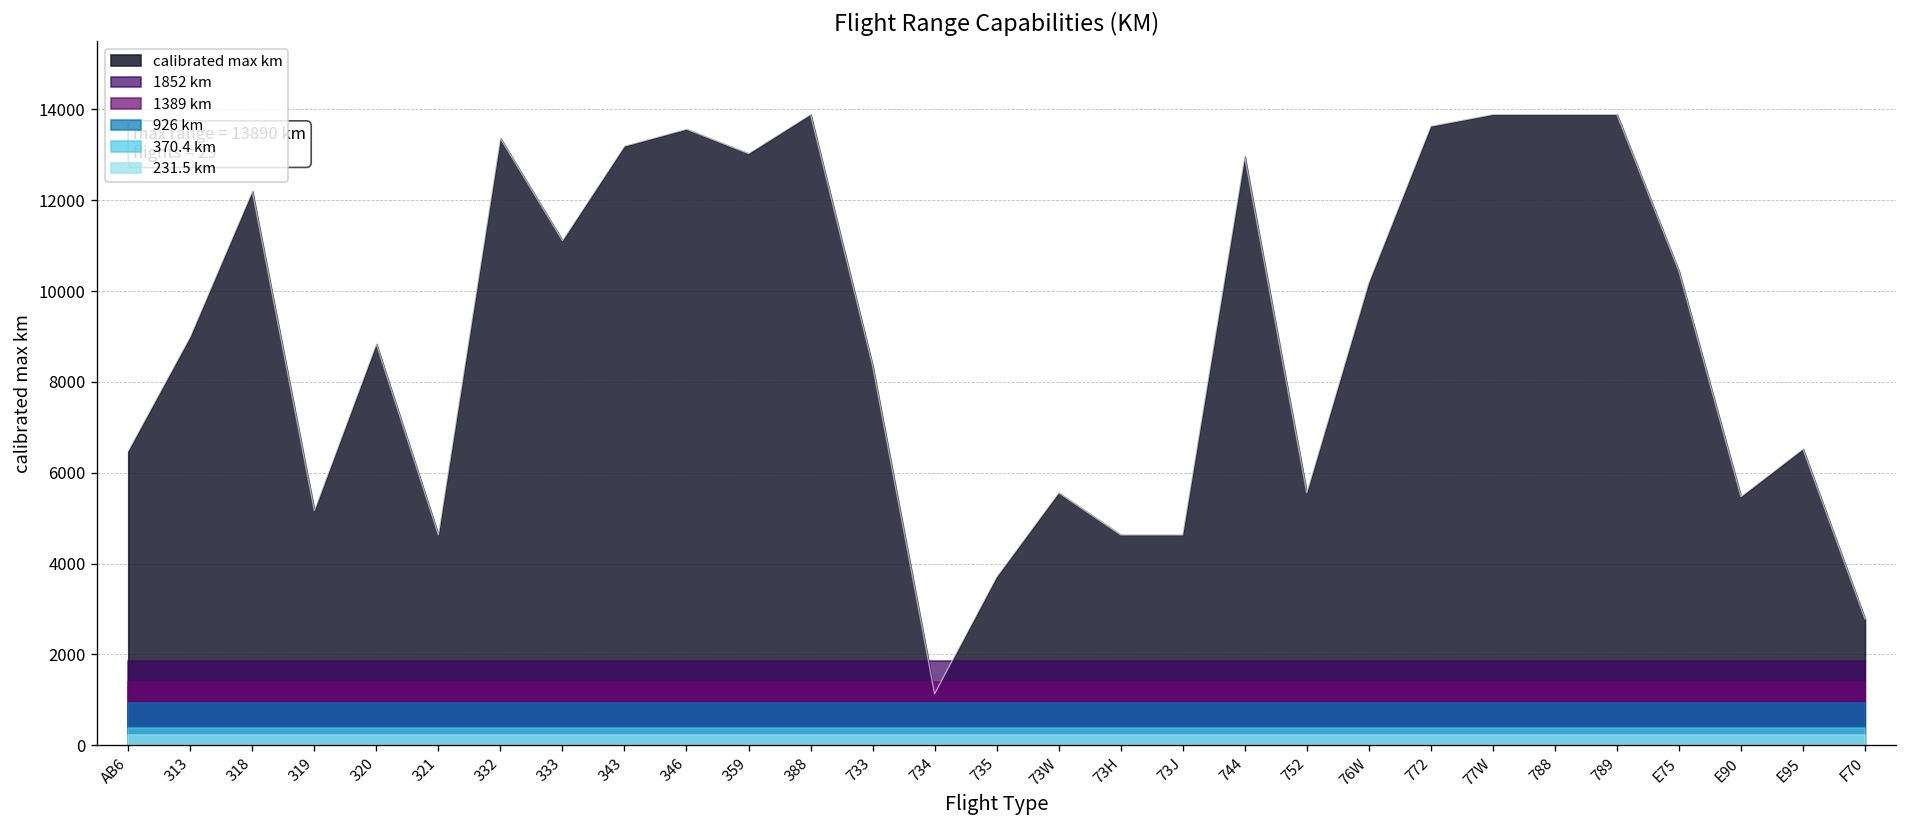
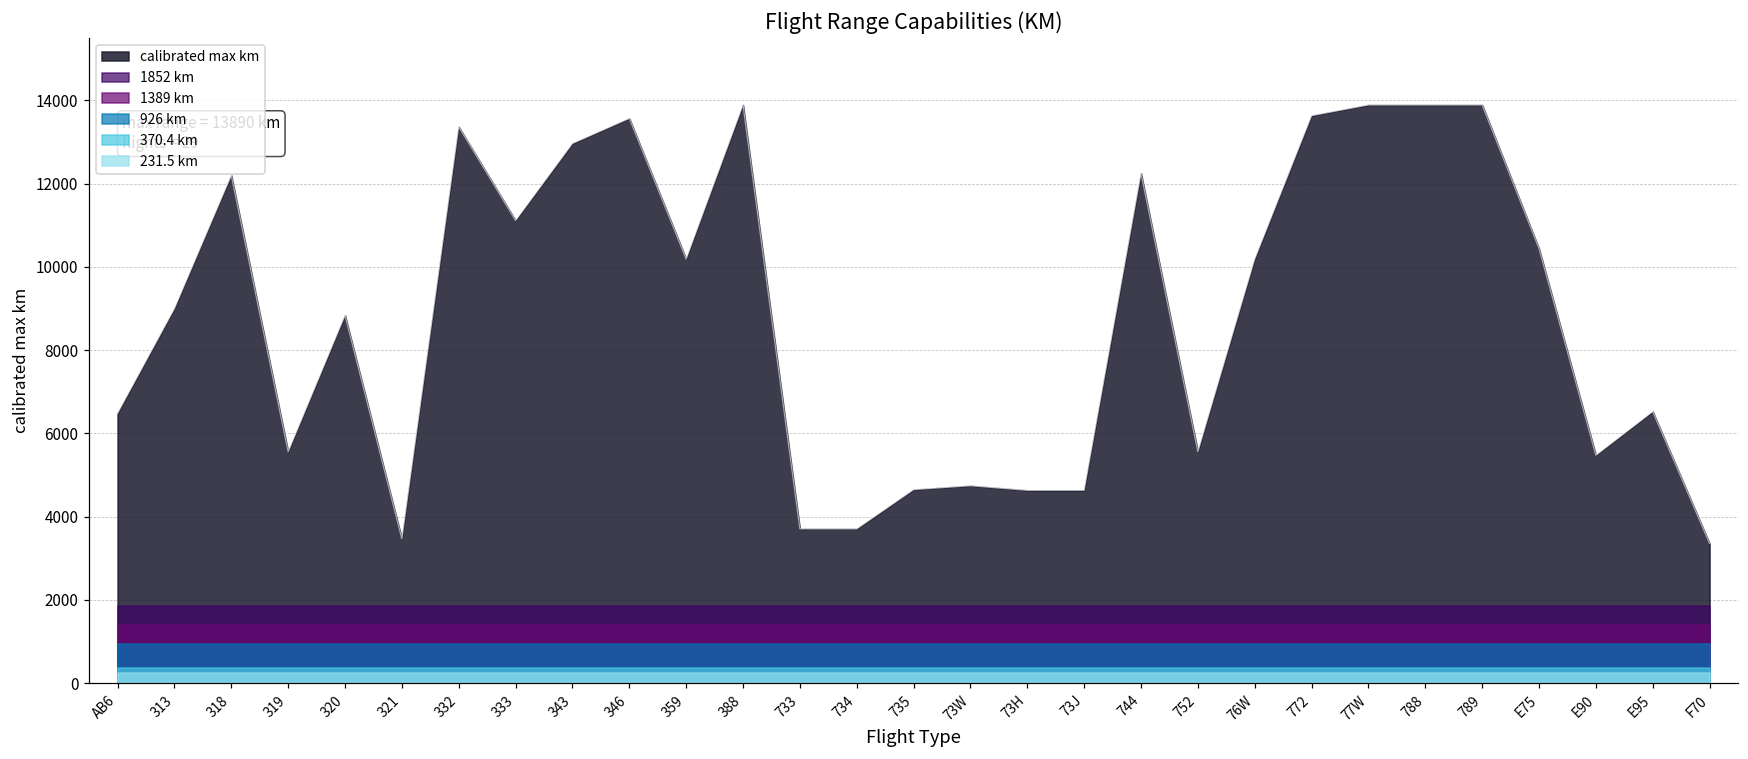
  {
    "calibrated max km": {
      "AB6": 6500,
      "313": 9000,
-     "319": 5200,
+     "319": 5600,
      "320": 8800,
-     "321": 4600,
+     "321": 3500,
      "332": 13400,
      "333": 11100,
-     "343": 13200,
+     "343": 13000,
      "346": 13600,
-     "359": 13000,
+     "359": 10200,
      "388": 13900,
-     "733": 8400,
-     "734": 1100,
-     "735": 3700,
-     "73W": 5600,
+     "733": 3700,
+     "734": 3700,
+     "735": 4600,
+     "73W": 4700,
      "73H": 4600,
      "73J": 4600,
-     "744": 13000,
+     "744": 12200,
      "752": 5600,
      "76W": 10200,
      "772": 13600,
      "77W": 13900,
      "788": 13900,
      "789": 13900,
      "E75": 10400,
      "E90": 5500,
      "E95": 6500,
-     "F70": 2800
+     "F70": 3400
    },
    "926 km": {
      "AB6": 900,
      "313": 900,
      "318": 900,
      "319": 900,
      "320": 900,
      "321": 900,
      "332": 900,
      "333": 900,
      "343": 900,
      "346": 900,
      "359": 900,
      "388": 900,
      "733": 900,
      "734": 900,
      "735": 900,
      "73W": 900,
      "73H": 900,
      "73J": 900,
      "744": 900,
      "752": 900,
      "76W": 900,
      "772": 900,
      "77W": 900,
      "788": 900,
      "789": 900,
      "E75": 900,
      "E90": 900,
      "E95": 900,
      "F70": 900
    },
    "370.4 km": {
      "AB6": 400,
      "313": 400,
      "318": 400,
      "319": 400,
      "320": 400,
      "321": 400,
      "332": 400,
      "333": 400,
      "343": 400,
      "346": 400,
      "359": 400,
      "388": 400,
      "733": 400,
      "734": 400,
      "735": 400,
      "73W": 400,
      "73H": 400,
      "73J": 400,
      "744": 400,
      "752": 400,
      "76W": 400,
      "772": 400,
      "77W": 400,
      "788": 400,
      "789": 400,
      "E75": 400,
      "E90": 400,
      "E95": 400,
      "F70": 400
    },
    "231.5 km": {
      "AB6": 200,
      "313": 200,
      "318": 200,
      "319": 200,
      "320": 200,
      "321": 200,
      "332": 200,
      "333": 200,
      "343": 200,
      "346": 200,
      "359": 200,
      "388": 200,
      "733": 200,
      "734": 200,
      "735": 200,
      "73W": 200,
      "73H": 200,
      "73J": 200,
      "744": 200,
      "752": 200,
      "76W": 200,
      "772": 200,
      "77W": 200,
      "788": 200,
      "789": 200,
      "E75": 200,
      "E90": 200,
      "E95": 200,
      "F70": 200
    }
  }
